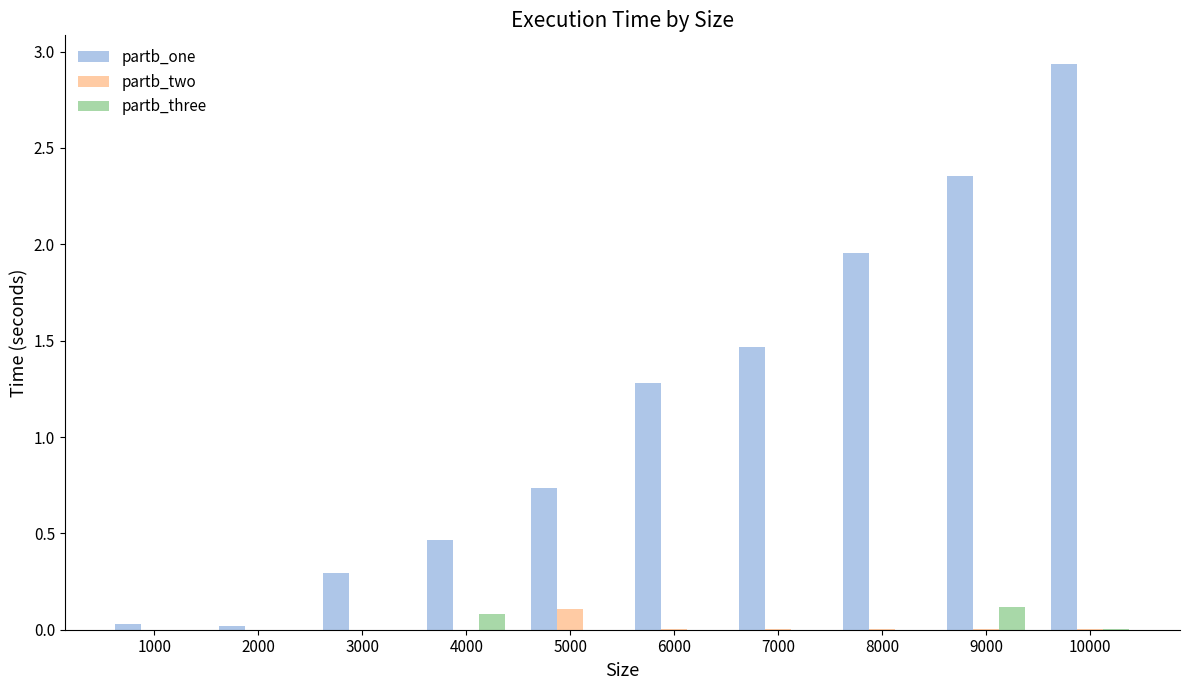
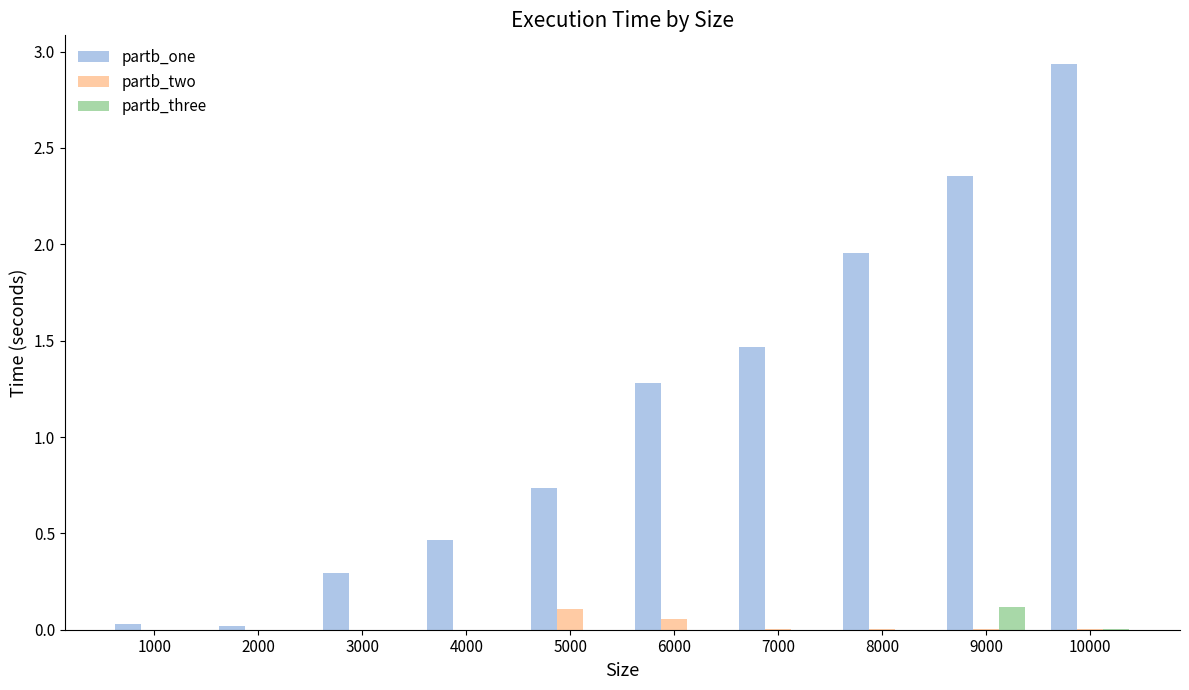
  {
    "partb_one": {
      "1000": 0.03,
      "2000": 0.02,
      "3000": 0.29,
      "4000": 0.47,
      "5000": 0.74,
      "6000": 1.28,
      "7000": 1.47,
      "8000": 1.96,
      "9000": 2.35,
      "10000": 2.94
    },
    "partb_two": {
      "5000": 0.11,
-     "6000": 0.00
+     "6000": 0.05
    },
    "partb_three": {
-     "4000": 0.08,
+     "4000": 0.00,
      "9000": 0.12
    }
  }
